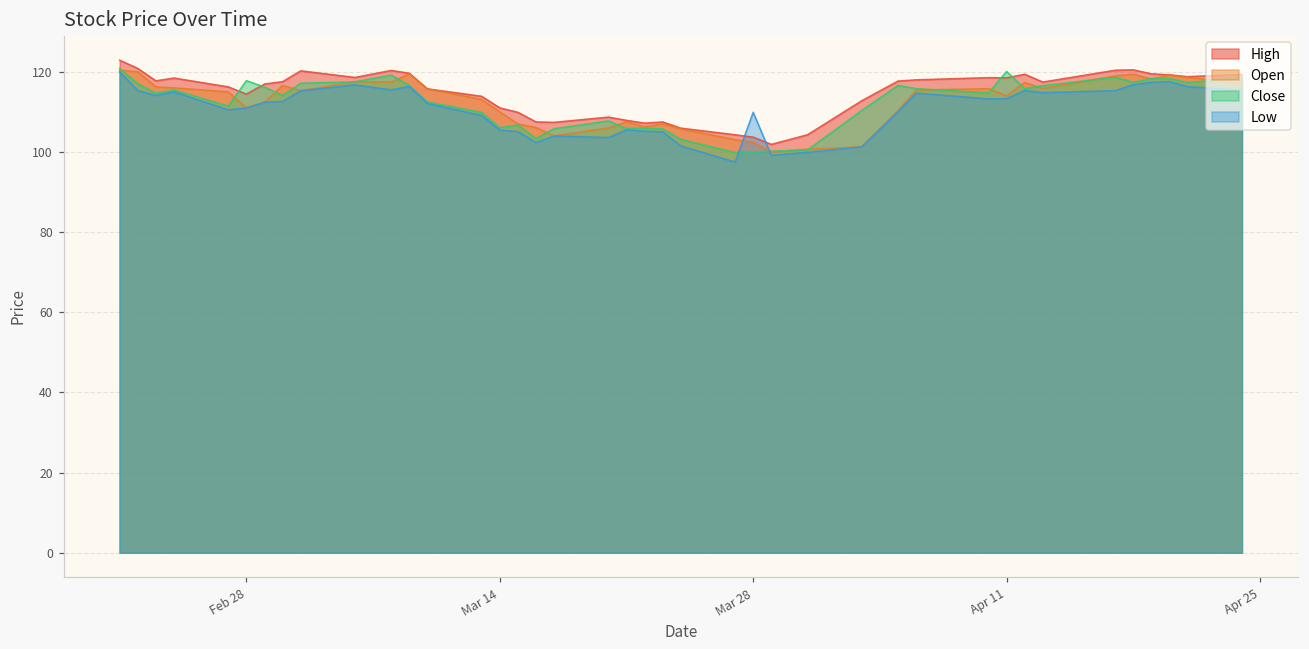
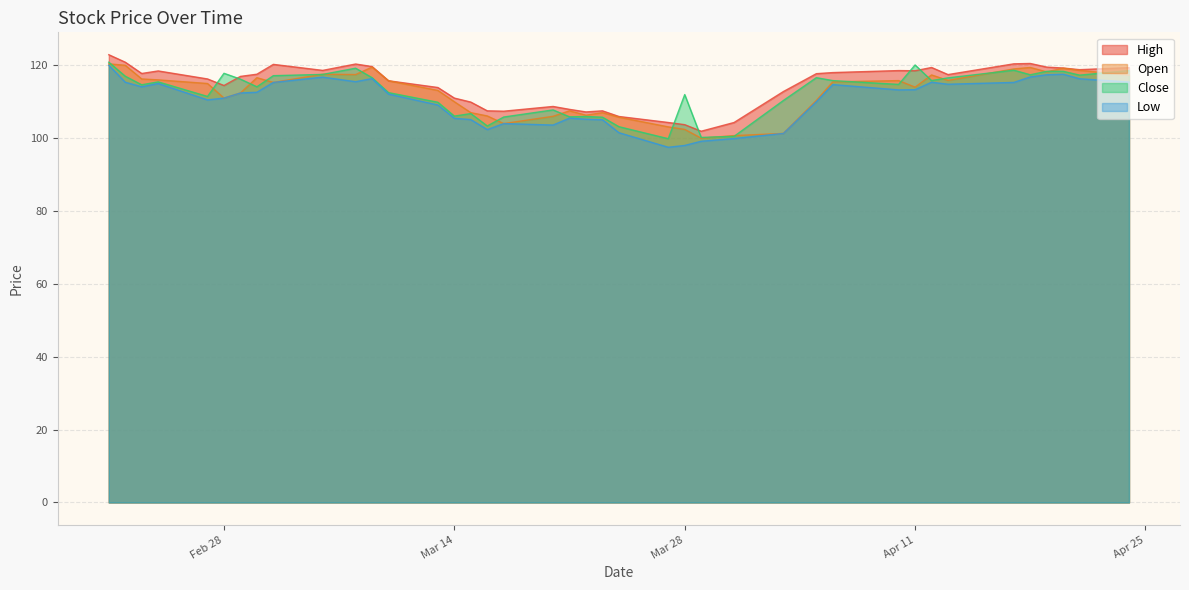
  {
    "Close": {
      "Feb 28": 118,
-     "Mar 28": 100,
+     "Mar 28": 112,
      "Apr 11": 120
    },
    "Low": {
-     "Mar 28": 110,
+     "Mar 28": 98,
      "Apr 11": 113
    }
  }
